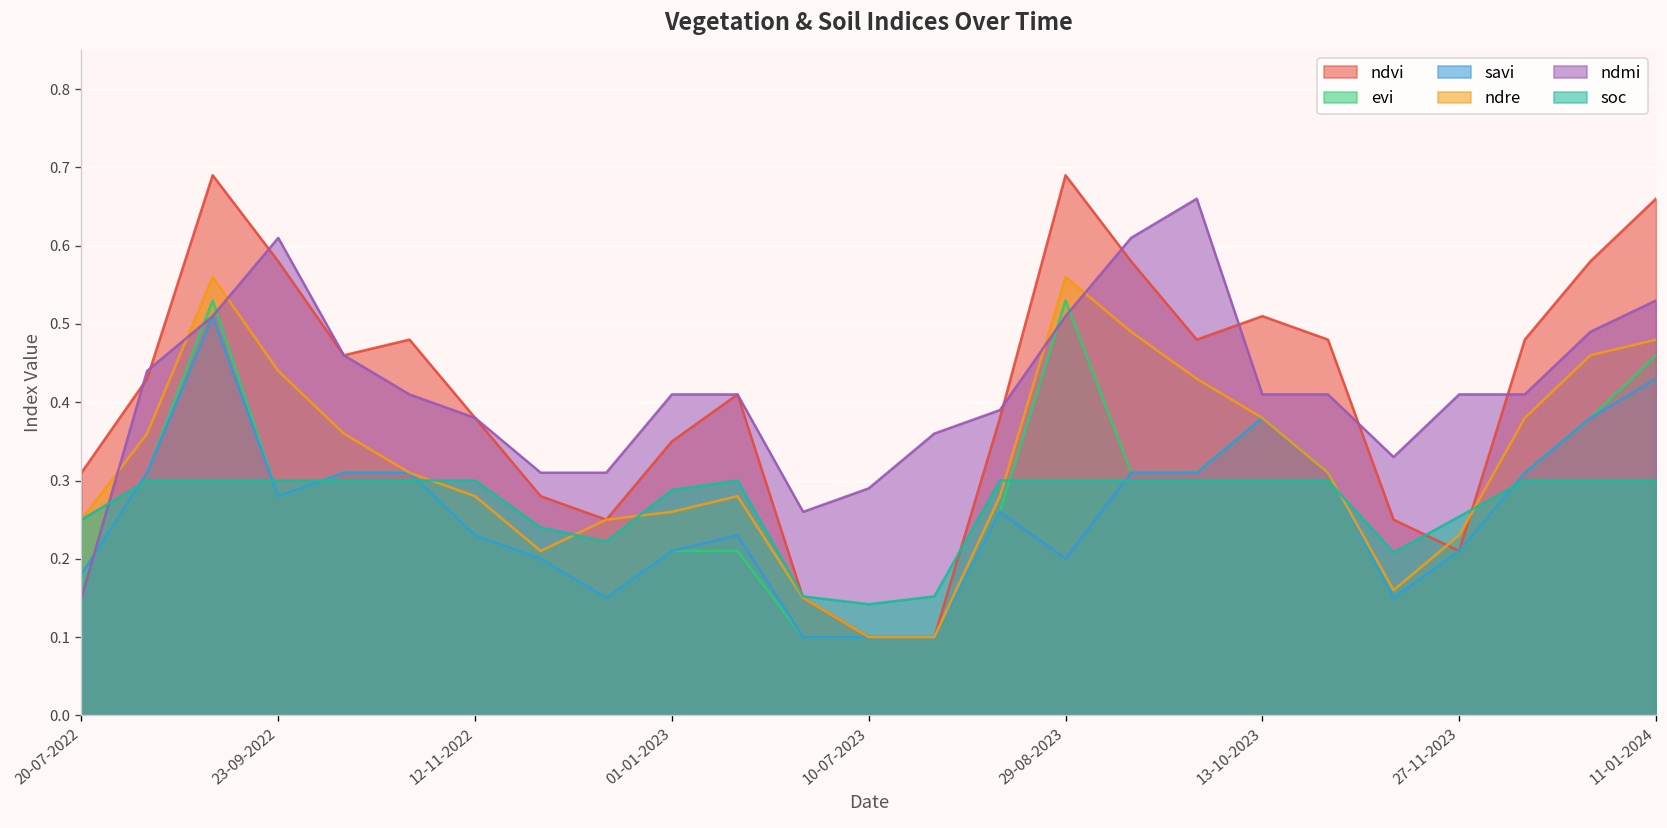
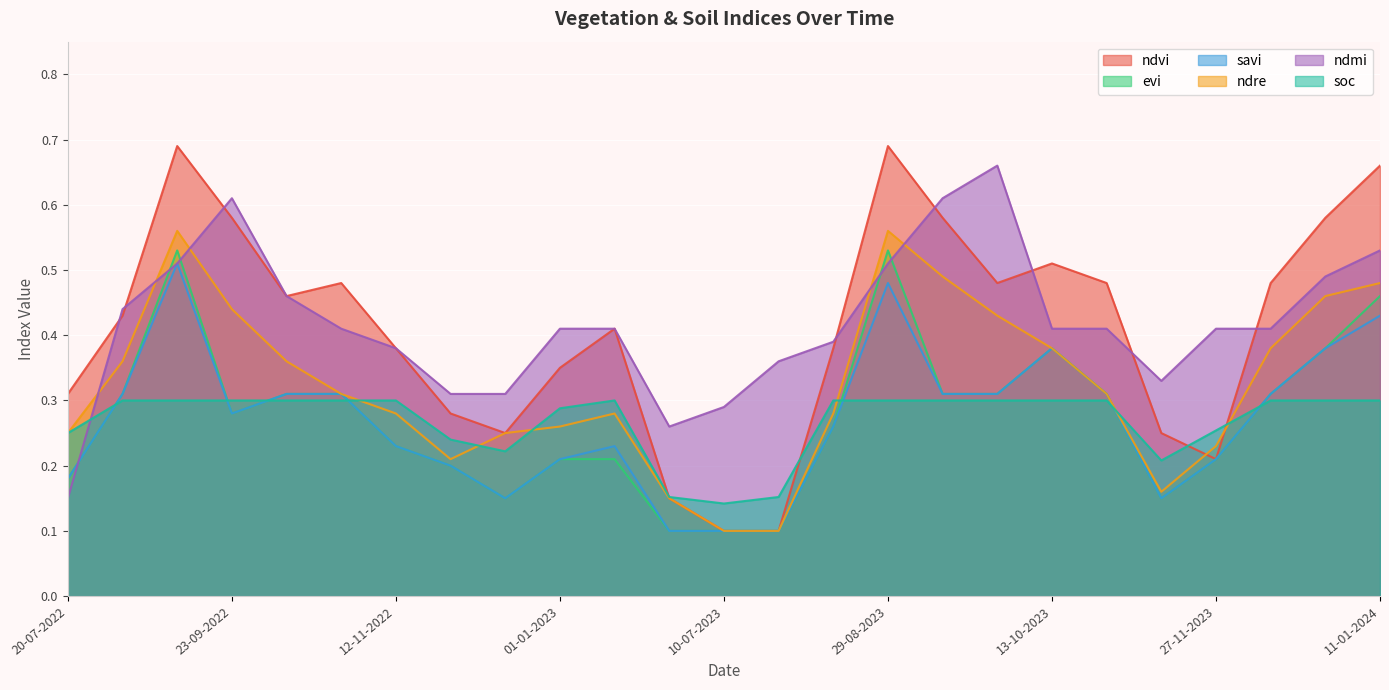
  {
    "ndvi": {
      "20-07-2022": 0.31,
      "23-09-2022": 0.58,
      "01-01-2023": 0.35,
      "29-08-2023": 0.69,
      "13-10-2023": 0.51,
      "11-01-2024": 0.66
    },
    "savi": {
-     "29-08-2023": 0.20,
+     "29-08-2023": 0.48,
      "11-01-2024": 0.43
    },
    "ndre": {
      "23-09-2022": 0.44,
      "12-11-2022": 0.28,
      "01-01-2023": 0.26,
      "29-08-2023": 0.56,
      "27-11-2023": 0.23,
      "11-01-2024": 0.48
    },
    "ndmi": {
      "20-07-2022": 0.15,
      "23-09-2022": 0.61,
      "01-01-2023": 0.41,
      "10-07-2023": 0.29,
      "29-08-2023": 0.51,
      "13-10-2023": 0.41,
      "27-11-2023": 0.41,
      "11-01-2024": 0.53
    }
  }
